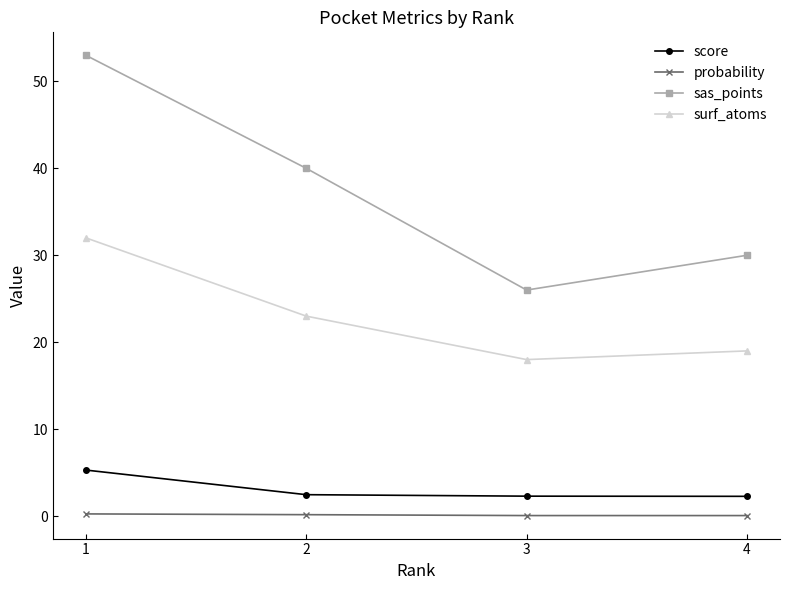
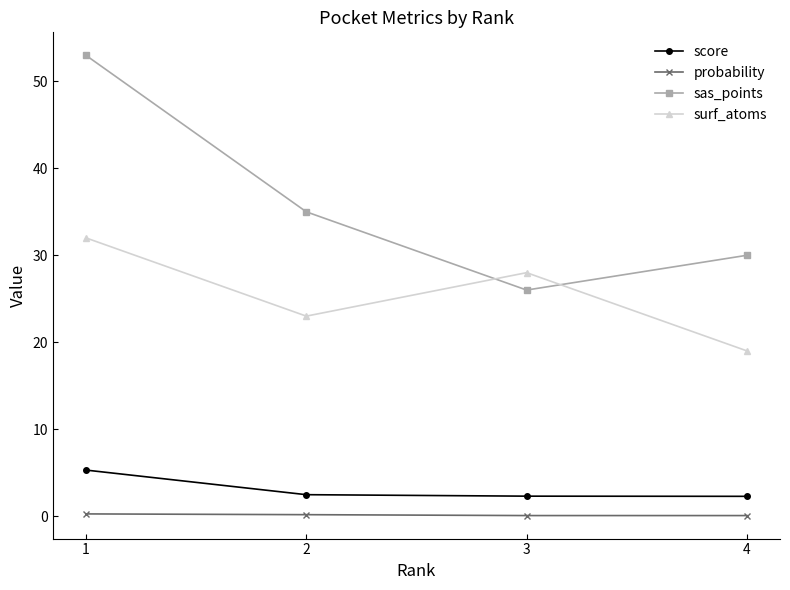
  {
    "score": {
      "1": 5,
      "2": 2,
      "3": 2,
      "4": 2
    },
    "probability": {
      "1": 0,
      "2": 0,
      "3": 0,
      "4": 0
    },
    "sas_points": {
      "1": 53,
-     "2": 40,
+     "2": 35,
      "3": 26,
      "4": 30
    },
    "surf_atoms": {
      "1": 32,
      "2": 23,
-     "3": 18,
+     "3": 28,
      "4": 19
    }
  }
